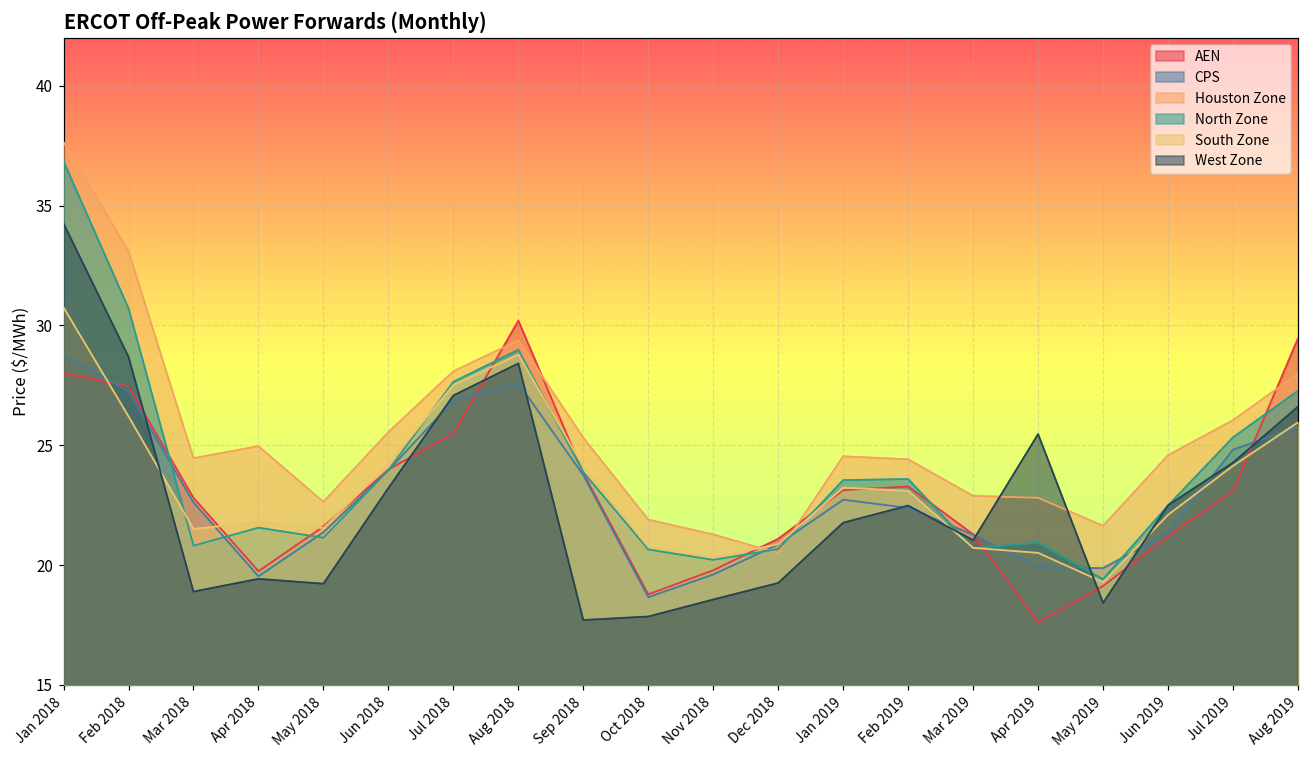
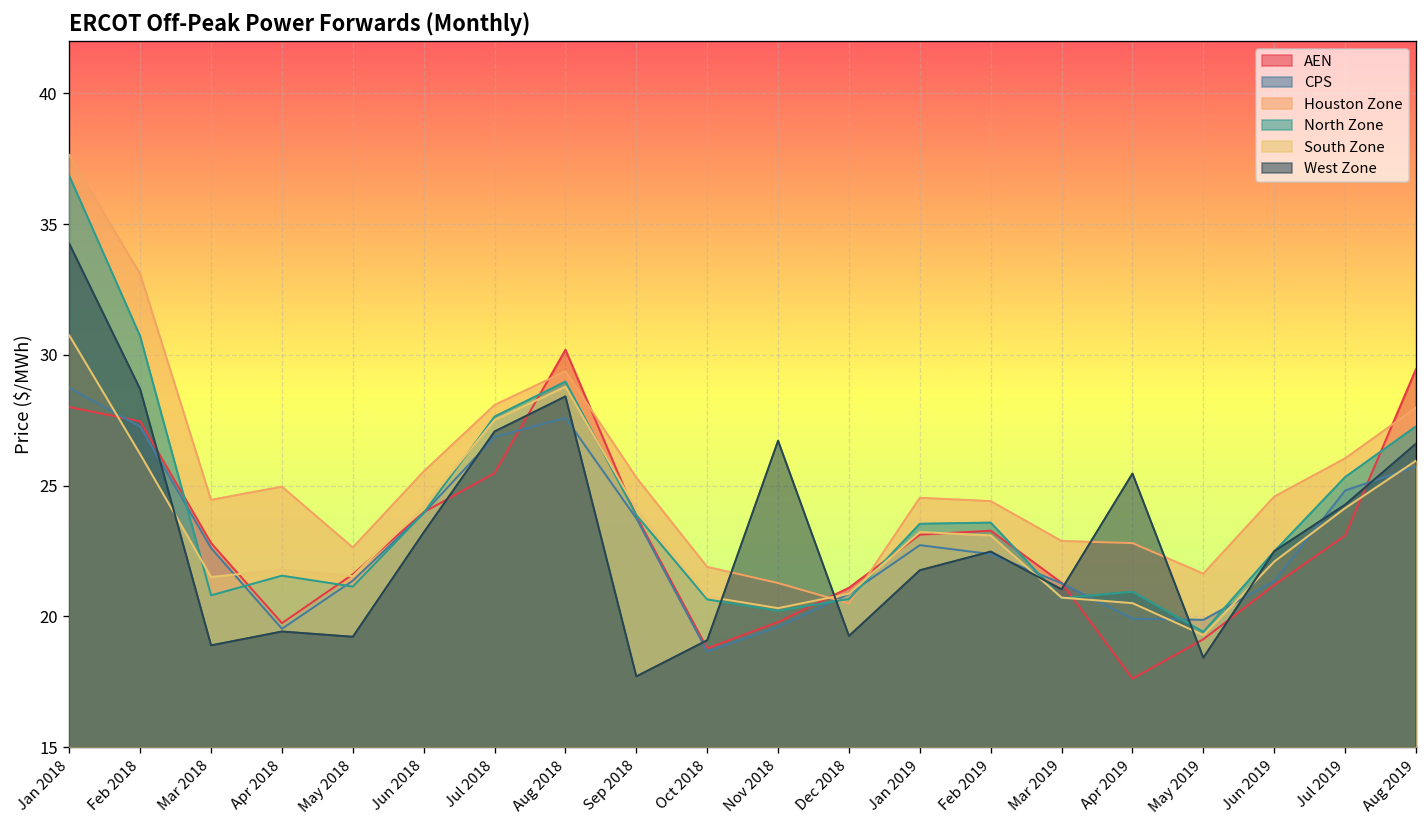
  {
    "AEN": {
      "Jan 2018": 28.0,
      "Feb 2018": 27.5,
      "Mar 2018": 22.8,
      "Apr 2018": 19.7,
      "Jul 2018": 25.5,
      "Aug 2018": 30.2,
      "Oct 2018": 18.8,
      "Nov 2018": 19.8,
      "Dec 2018": 21.1,
      "Feb 2019": 23.3,
      "Apr 2019": 17.6,
      "May 2019": 19.1,
      "Jun 2019": 21.2,
      "Jul 2019": 23.1,
      "Aug 2019": 29.5
    },
    "West Zone": {
      "Jan 2018": 34.2,
      "Feb 2018": 28.7,
      "Mar 2018": 18.9,
      "May 2018": 19.2,
      "Jun 2018": 23.2,
      "Jul 2018": 27.1,
      "Aug 2018": 28.4,
      "Sep 2018": 17.7,
-     "Oct 2018": 17.9,
-     "Nov 2018": 18.6,
+     "Oct 2018": 19.1,
+     "Nov 2018": 26.7,
      "Dec 2018": 19.3,
      "Jan 2019": 21.8,
      "Mar 2019": 21.0,
      "Apr 2019": 25.5,
      "May 2019": 18.4,
      "Jul 2019": 24.3,
      "Aug 2019": 26.6
    }
  }
